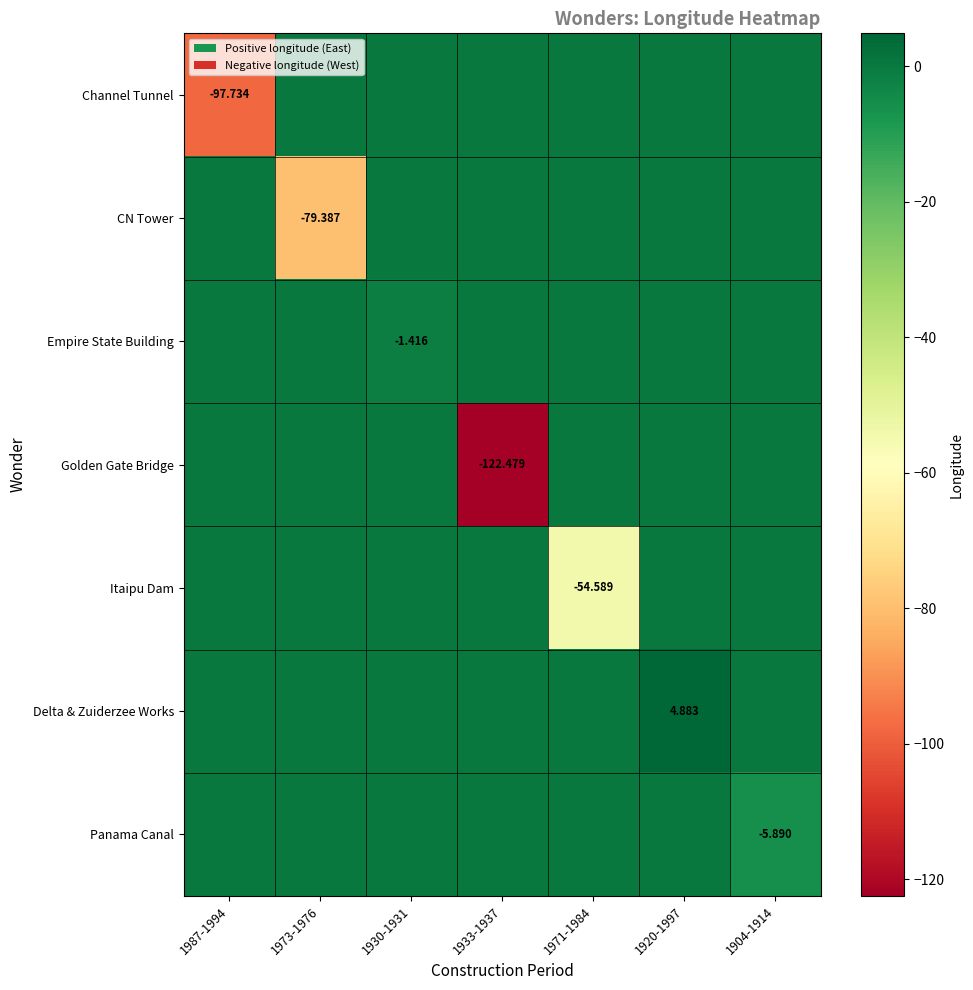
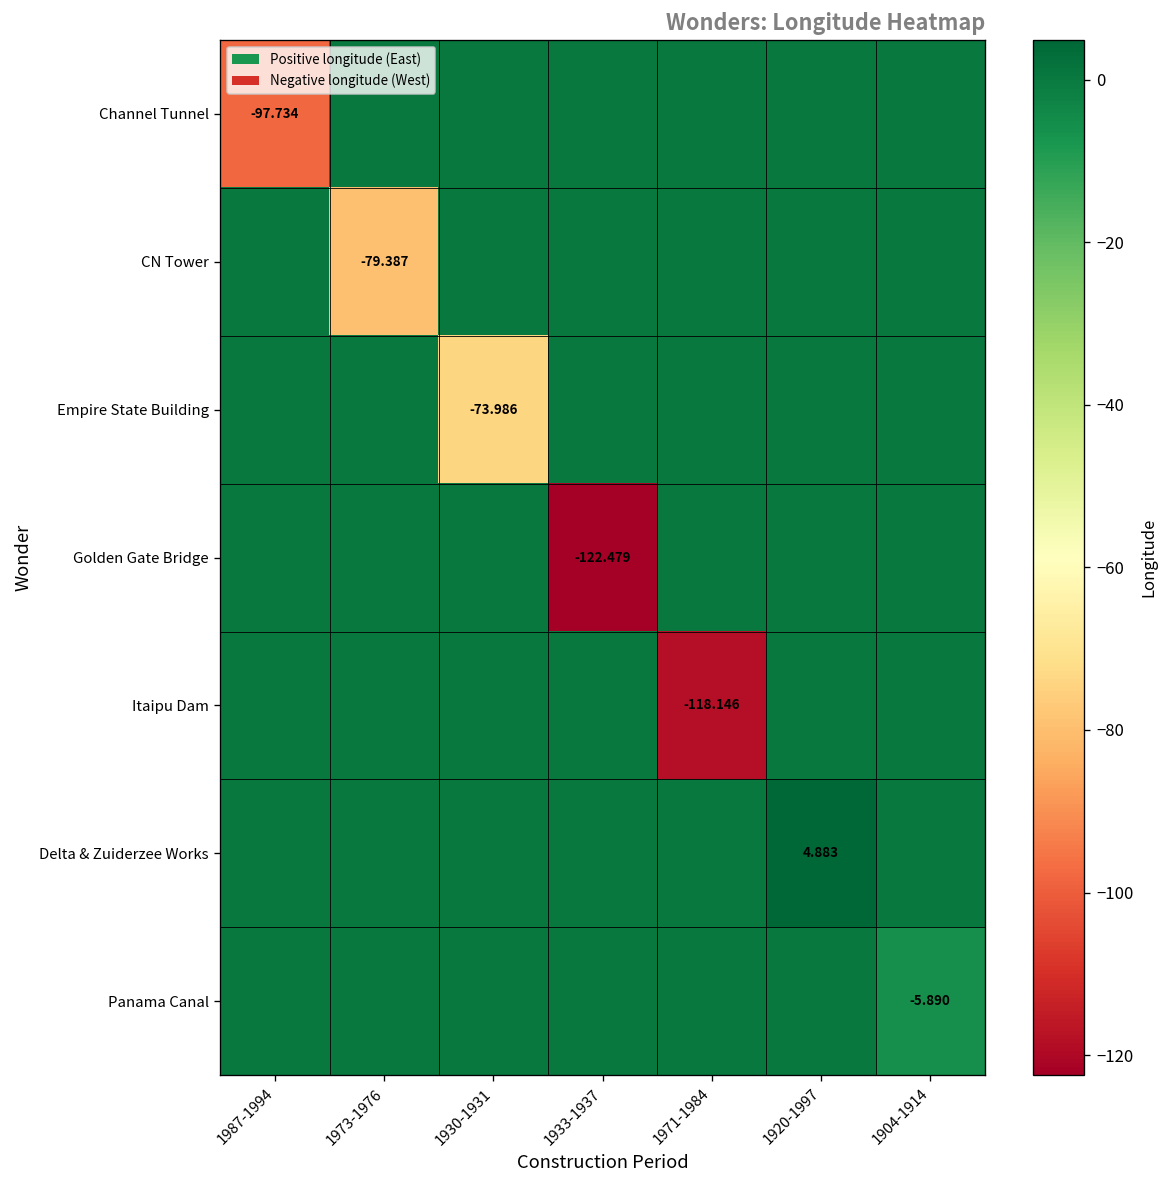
  {
    "Channel Tunnel": {
      "1987-1994": -97.734
    },
    "CN Tower": {
      "1973-1976": -79.387
    },
    "Empire State Building": {
-     "1930-1931": -1.416
+     "1930-1931": -73.986
    },
    "Golden Gate Bridge": {
      "1933-1937": -122.479
    },
    "Itaipu Dam": {
-     "1971-1984": -54.589
+     "1971-1984": -118.146
    },
    "Delta & Zuiderzee Works": {
      "1920-1997": 4.883
    },
    "Panama Canal": {
      "1904-1914": -5.890
    }
  }
